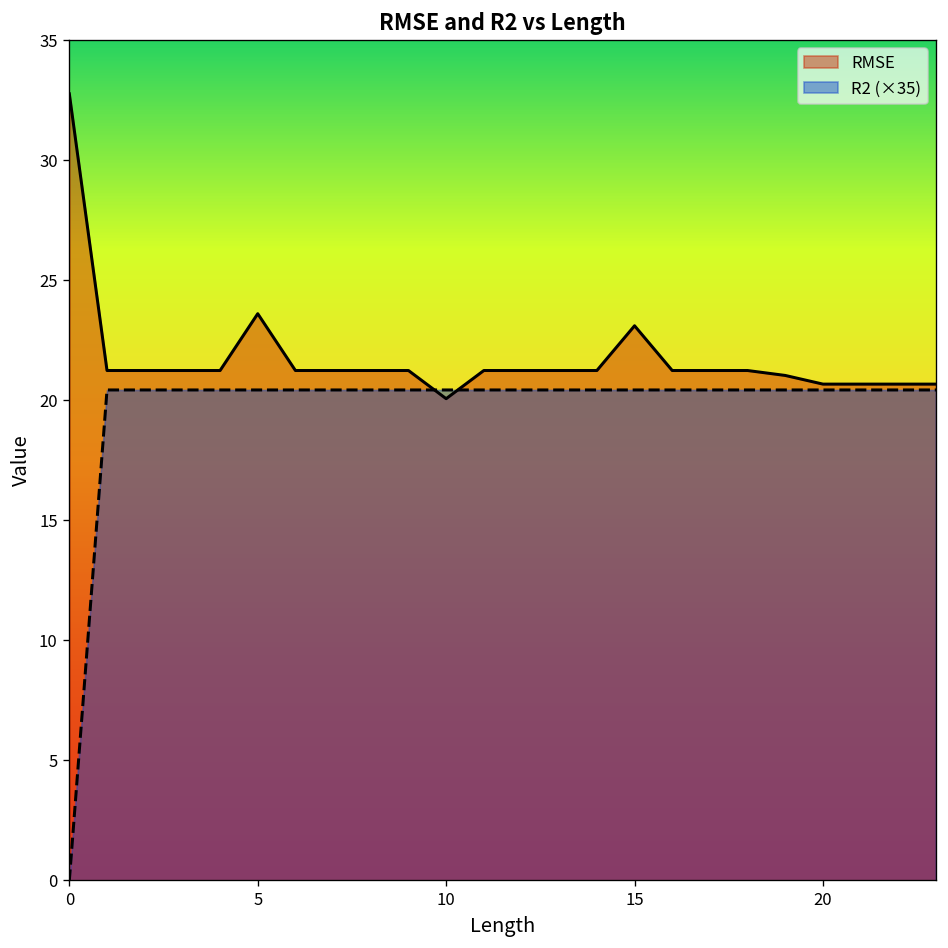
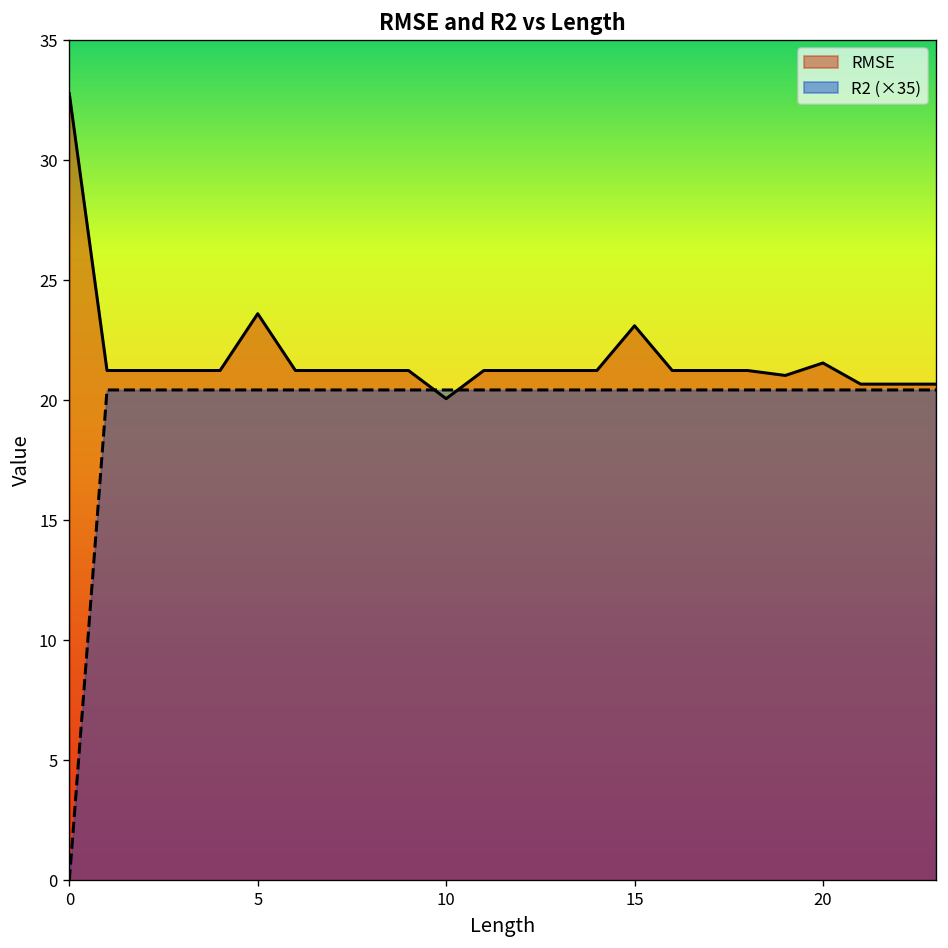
  {
    "RMSE": {
      "0": 32.8,
      "5": 23.6,
      "10": 20.1,
      "15": 23.1,
-     "20": 20.7
+     "20": 21.6
    },
    "R2 (×35)": {
      "0": 0.0,
      "5": 20.4,
      "10": 20.4,
      "15": 20.4,
      "20": 20.4
    }
  }
